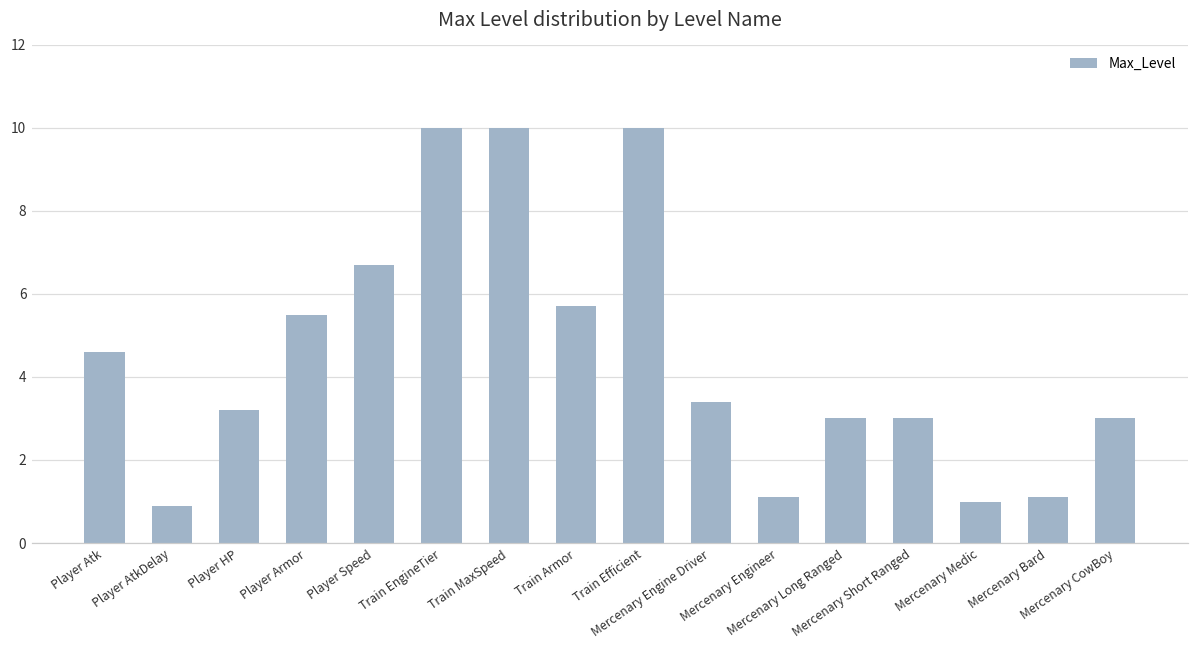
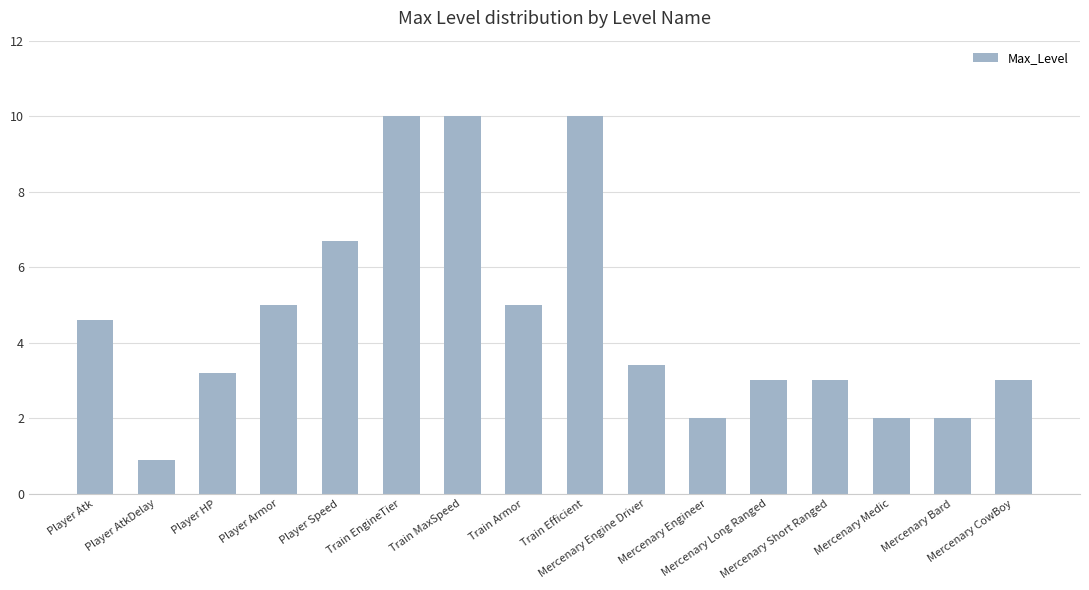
  {
    "Player Atk": 4.6,
    "Player AtkDelay": 0.9,
    "Player HP": 3.2,
-   "Player Armor": 5.5,
+   "Player Armor": 5.0,
    "Player Speed": 6.7,
    "Train EngineTier": 10.0,
    "Train MaxSpeed": 10.0,
-   "Train Armor": 5.7,
+   "Train Armor": 5.0,
    "Train Efficient": 10.0,
    "Mercenary Engine Driver": 3.4,
-   "Mercenary Engineer": 1.1,
+   "Mercenary Engineer": 2.0,
    "Mercenary Long Ranged": 3.0,
    "Mercenary Short Ranged": 3.0,
-   "Mercenary Medic": 1,
-   "Mercenary Bard": 1.1,
+   "Mercenary Medic": 2,
+   "Mercenary Bard": 2.0,
    "Mercenary CowBoy": 3.0
  }
